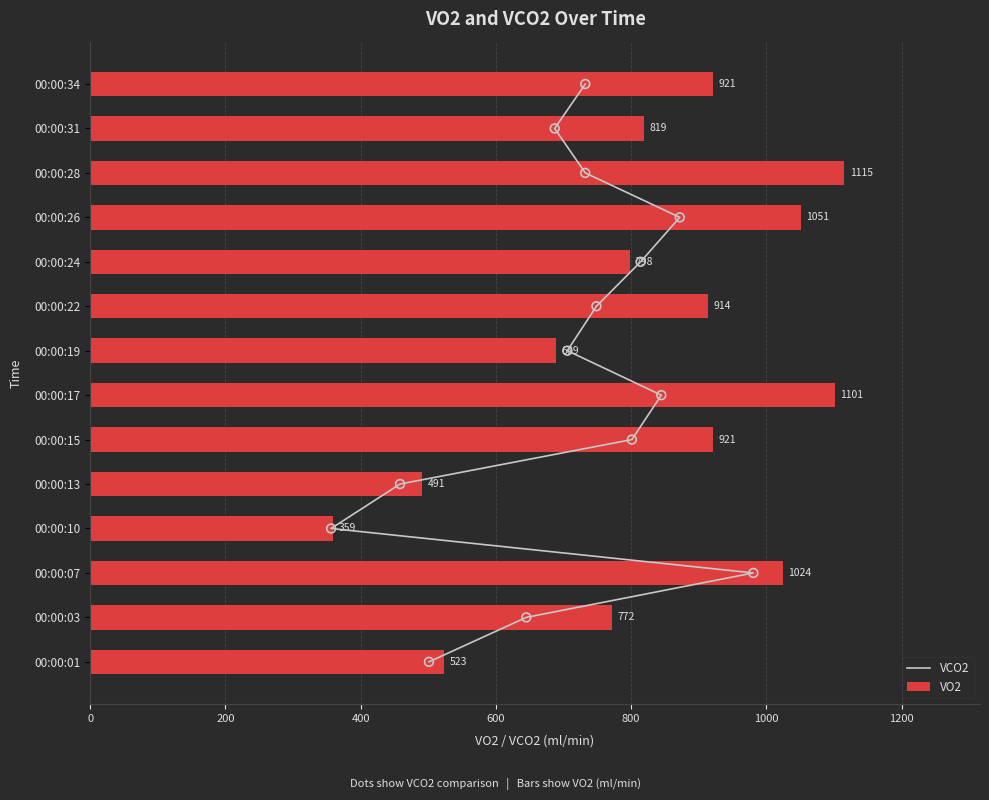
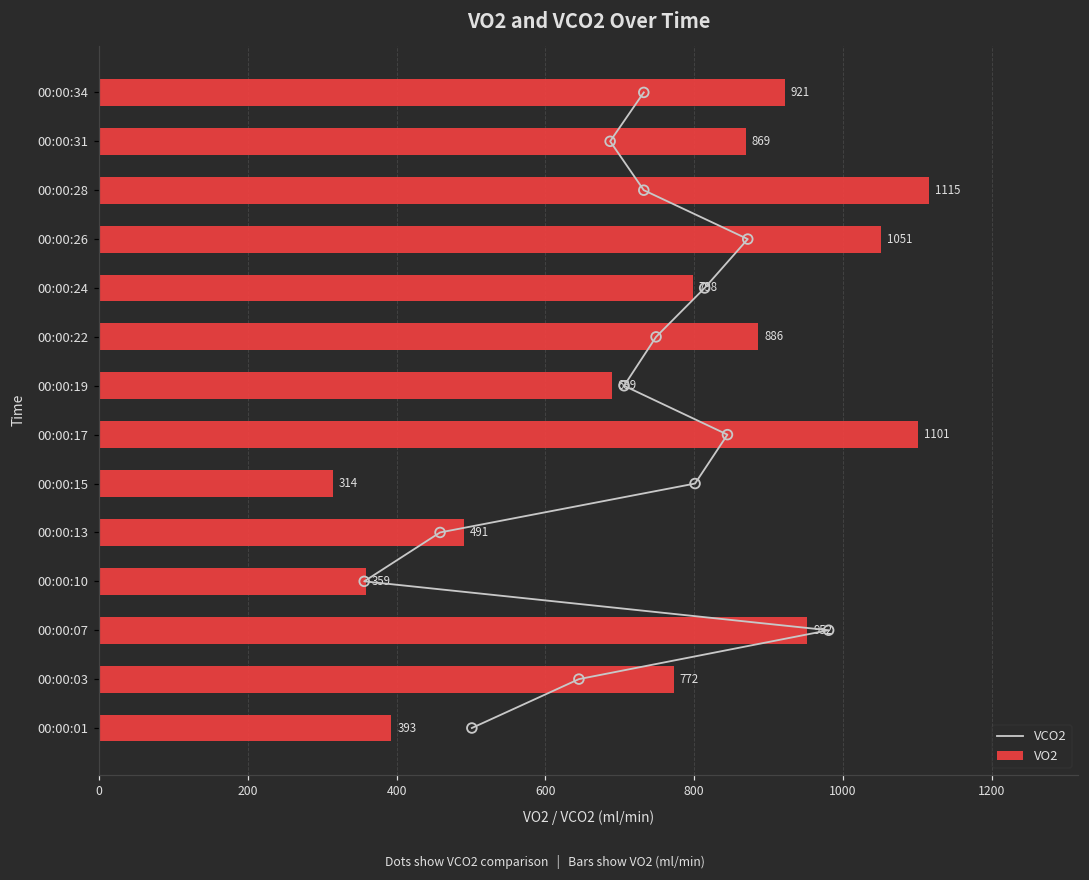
  {
    "VO2": {
      "00:00:34": 921,
-     "00:00:31": 819,
+     "00:00:31": 869,
      "00:00:28": 1115,
      "00:00:26": 1051,
-     "00:00:22": 914,
+     "00:00:22": 886,
      "00:00:17": 1101,
-     "00:00:15": 921,
+     "00:00:15": 314,
      "00:00:13": 491,
      "00:00:10": 359,
-     "00:00:07": 1024,
+     "00:00:07": 952,
      "00:00:03": 772,
-     "00:00:01": 523
+     "00:00:01": 393
    }
  }
